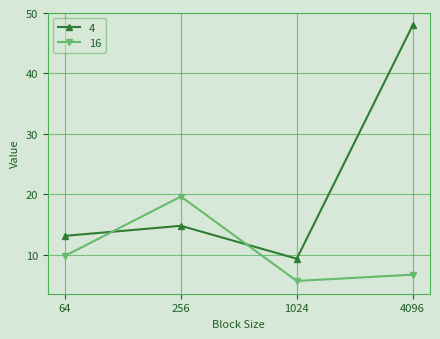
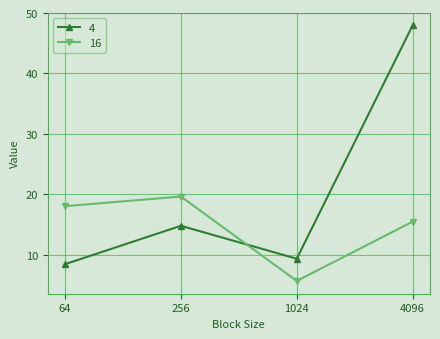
  {
    "4": {
-     "64": 13,
+     "64": 8,
      "256": 15,
      "1024": 9,
      "4096": 48
    },
    "16": {
-     "64": 10,
+     "64": 18,
      "256": 20,
      "1024": 6,
-     "4096": 7
+     "4096": 15
    }
  }
